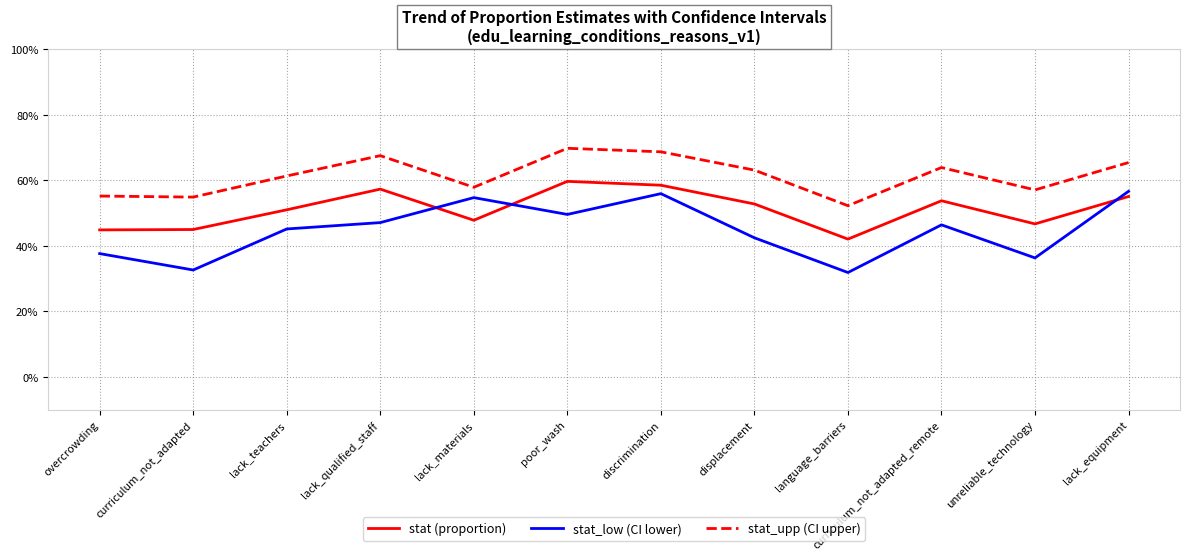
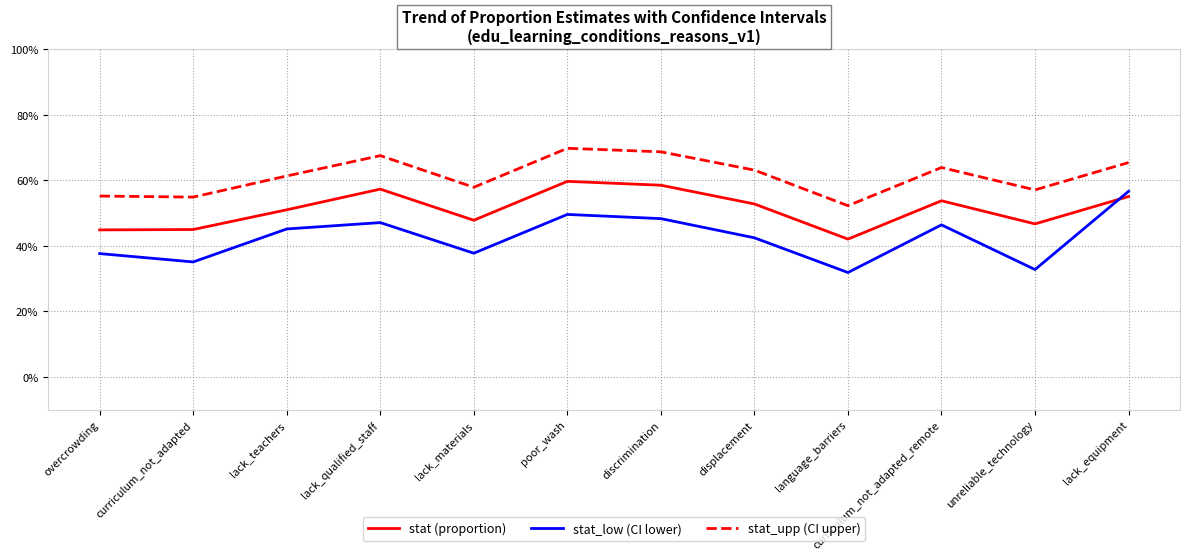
  {
    "stat_low (CI lower)": {
      "overcrowding": "38%",
-     "curriculum_not_adapted": "33%",
+     "curriculum_not_adapted": "35%",
      "lack_teachers": "45%",
      "lack_qualified_staff": "47%",
-     "lack_materials": "55%",
+     "lack_materials": "38%",
      "poor_wash": "50%",
-     "discrimination": "56%",
+     "discrimination": "48%",
      "displacement": "42%",
      "language_barriers": "32%",
      "curriculum_not_adapted_remote": "46%",
-     "unreliable_technology": "36%",
+     "unreliable_technology": "33%",
      "lack_equipment": "57%"
    }
  }
